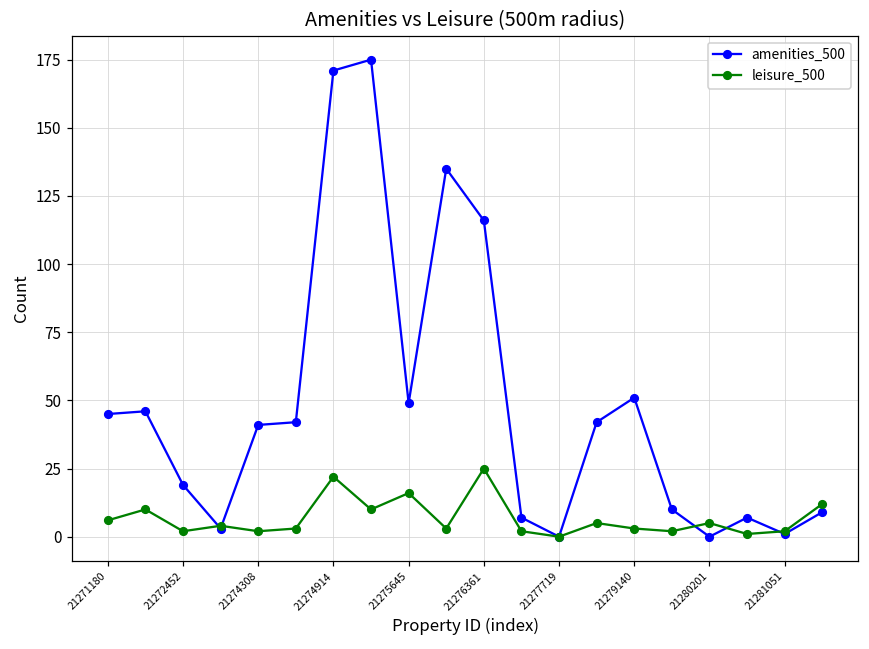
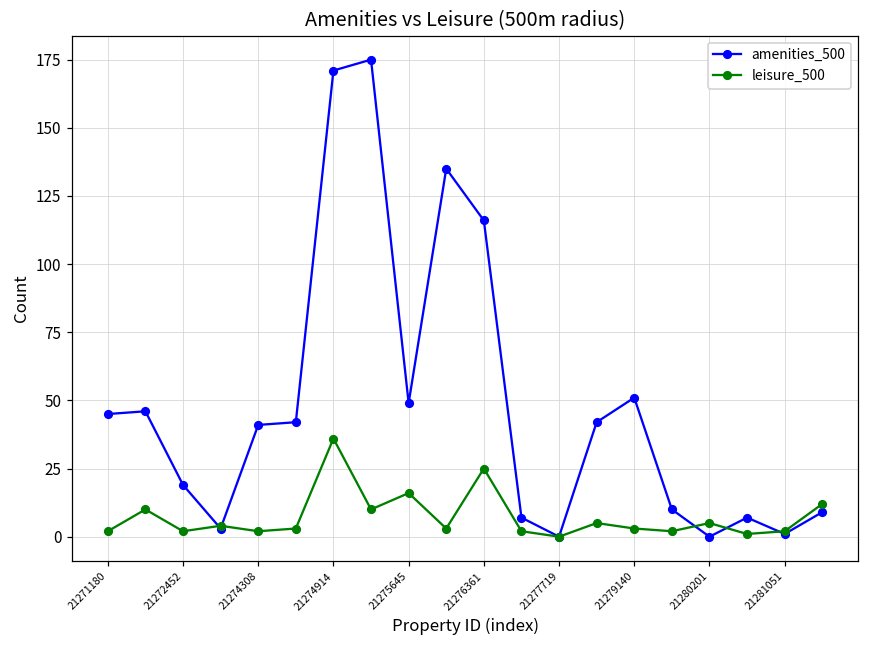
  {
    "amenities_500": {
      "21271180": 45,
      "21272452": 19,
      "21274308": 41,
      "21274914": 171,
      "21275645": 49,
      "21276361": 116,
      "21279140": 51,
      "21280201": 0
    },
    "leisure_500": {
-     "21271180": 6,
+     "21271180": 2,
      "21272452": 2,
      "21274308": 2,
-     "21274914": 22,
+     "21274914": 36,
      "21275645": 16,
      "21276361": 25,
      "21279140": 3,
      "21280201": 5
    }
  }
